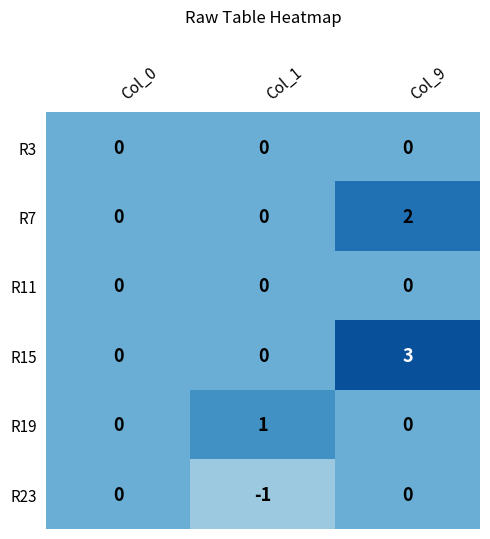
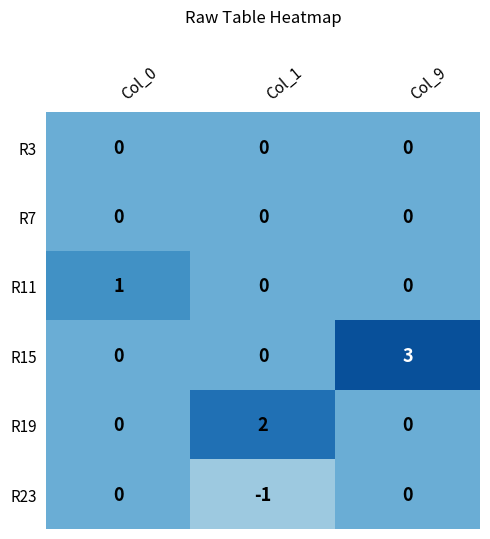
  {
    "R3": {
      "Col_0": 0,
      "Col_1": 0,
      "Col_9": 0
    },
    "R7": {
      "Col_0": 0,
      "Col_1": 0,
-     "Col_9": 2
+     "Col_9": 0
    },
    "R11": {
-     "Col_0": 0,
+     "Col_0": 1,
      "Col_1": 0,
      "Col_9": 0
    },
    "R15": {
      "Col_0": 0,
      "Col_1": 0,
      "Col_9": 3
    },
    "R19": {
      "Col_0": 0,
-     "Col_1": 1,
+     "Col_1": 2,
      "Col_9": 0
    },
    "R23": {
      "Col_0": 0,
      "Col_1": -1,
      "Col_9": 0
    }
  }
